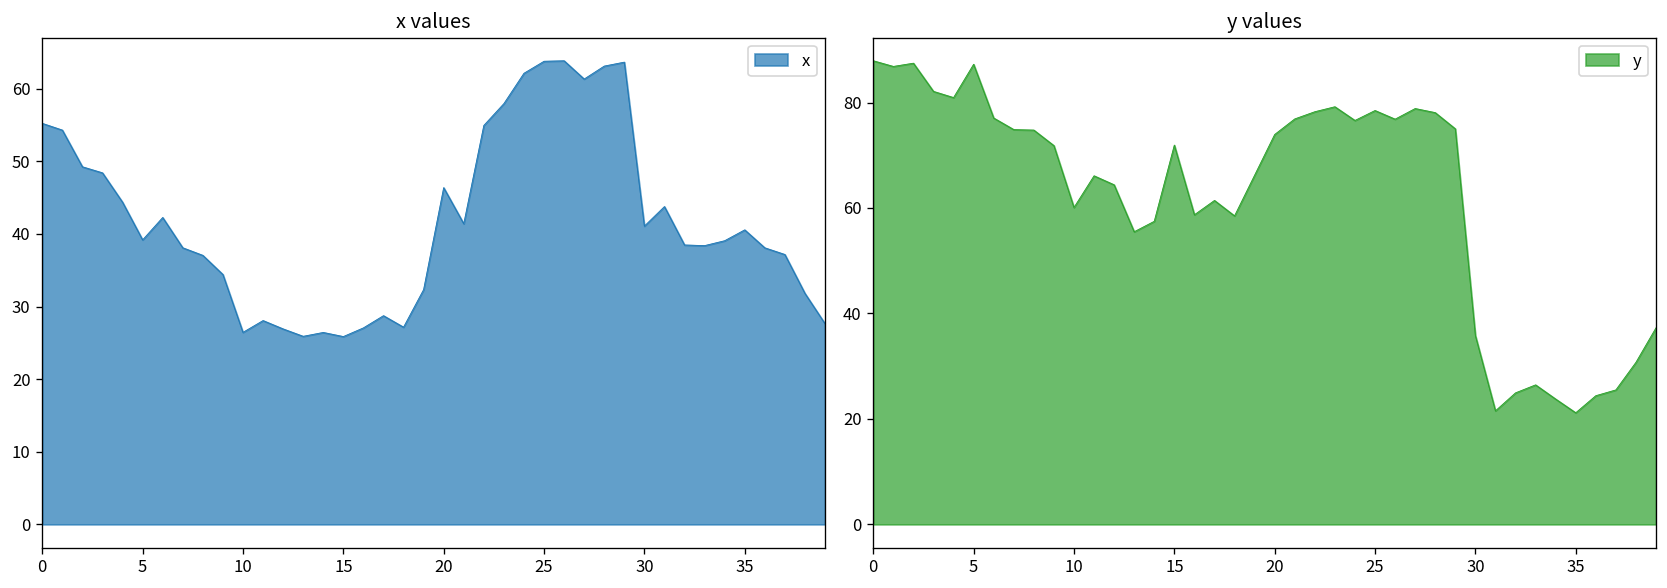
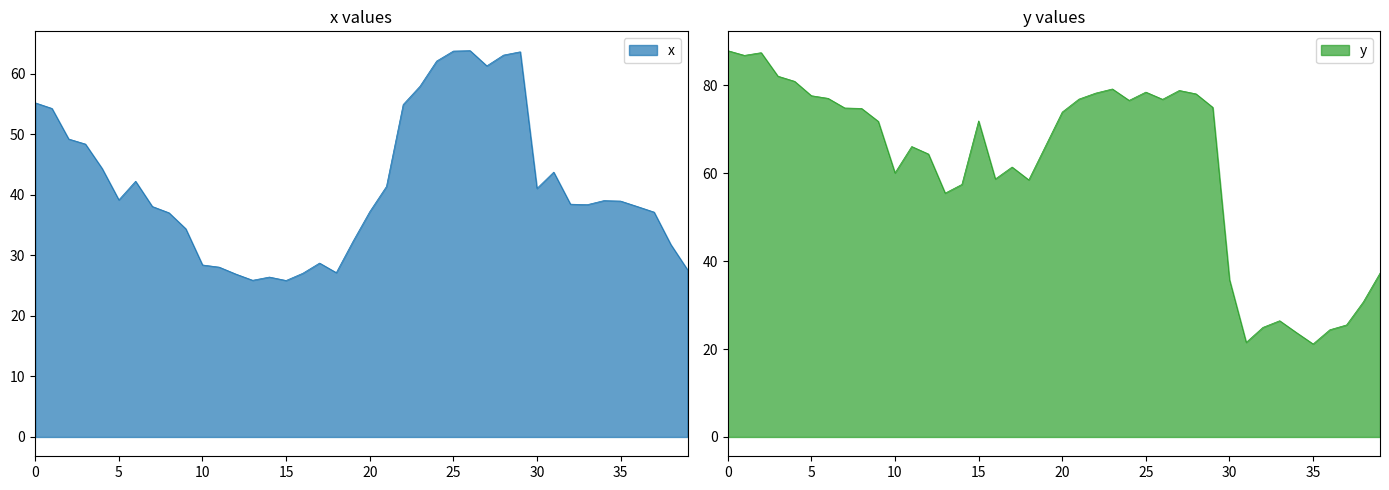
  {
    "x values": {
      "0": 55,
      "5": 39,
-     "10": 26,
+     "10": 28,
      "15": 26,
-     "20": 46,
+     "20": 37,
      "25": 64,
      "30": 41,
-     "35": 41
+     "35": 39
    },
    "y values": {
      "0": 88,
-     "5": 87,
+     "5": 78,
      "10": 60,
      "15": 72,
      "20": 74,
      "25": 78,
      "30": 36,
      "35": 21
    }
  }
